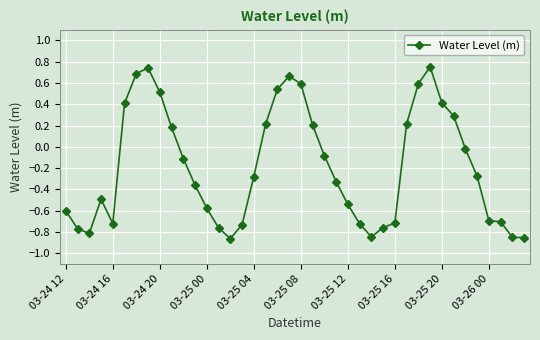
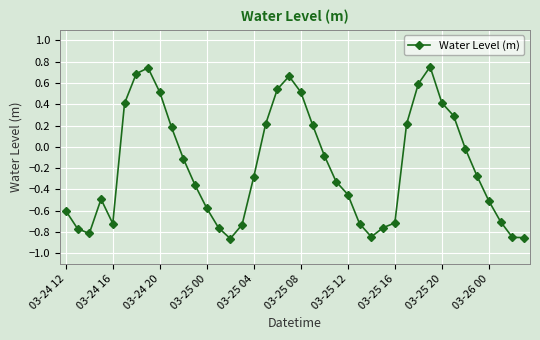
  {
    "03-24 12": -0.60,
    "03-24 16": -0.72,
    "03-24 20": 0.51,
    "03-25 00": -0.58,
    "03-25 04": -0.28,
-   "03-25 08": 0.59,
-   "03-25 12": -0.54,
+   "03-25 08": 0.51,
+   "03-25 12": -0.45,
    "03-25 16": -0.72,
    "03-25 20": 0.41,
-   "03-26 00": -0.69
+   "03-26 00": -0.51
  }
